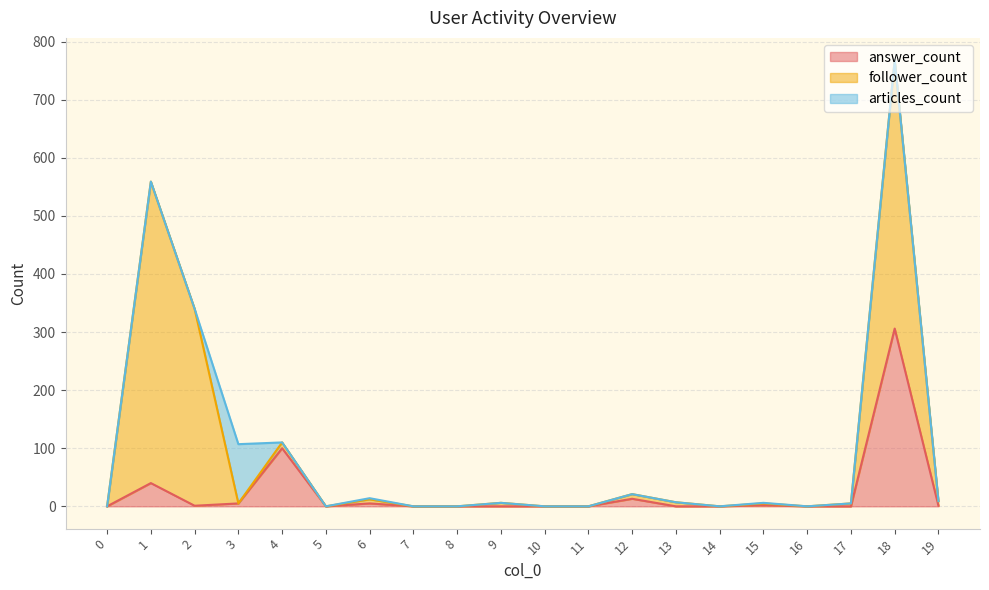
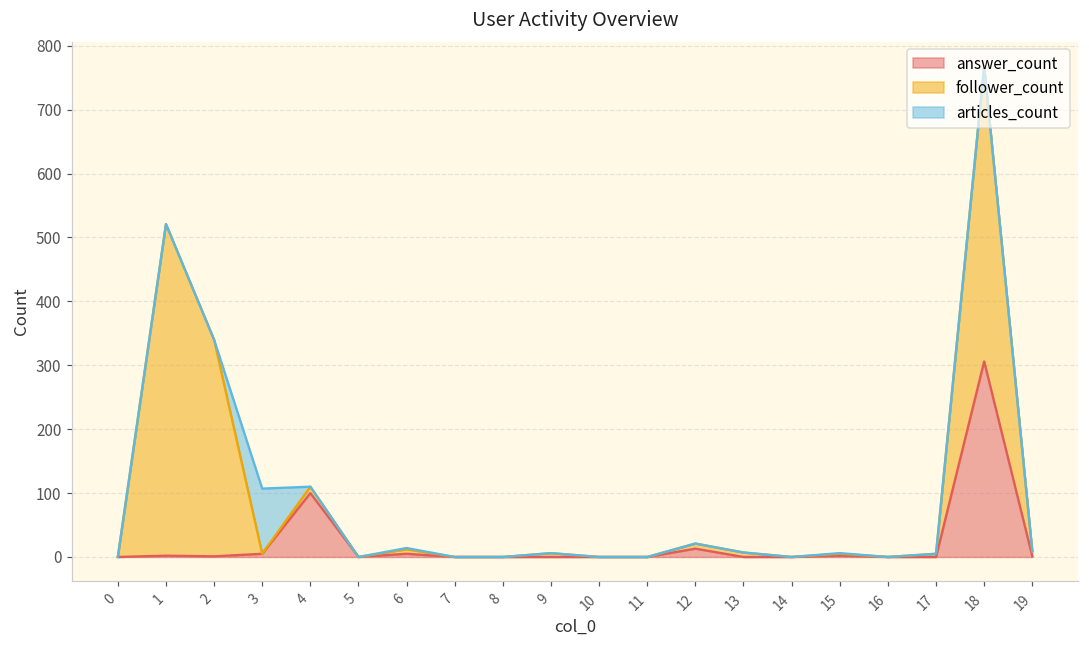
  {
    "answer_count": {
-     "1": 40,
+     "1": 0,
      "2": 0,
      "4": 100,
      "6": 10,
      "9": 0,
      "12": 10,
      "13": 0,
      "17": 0,
      "18": 310,
      "19": 0
    },
    "articles_count": {
      "3": 100
    }
  }
